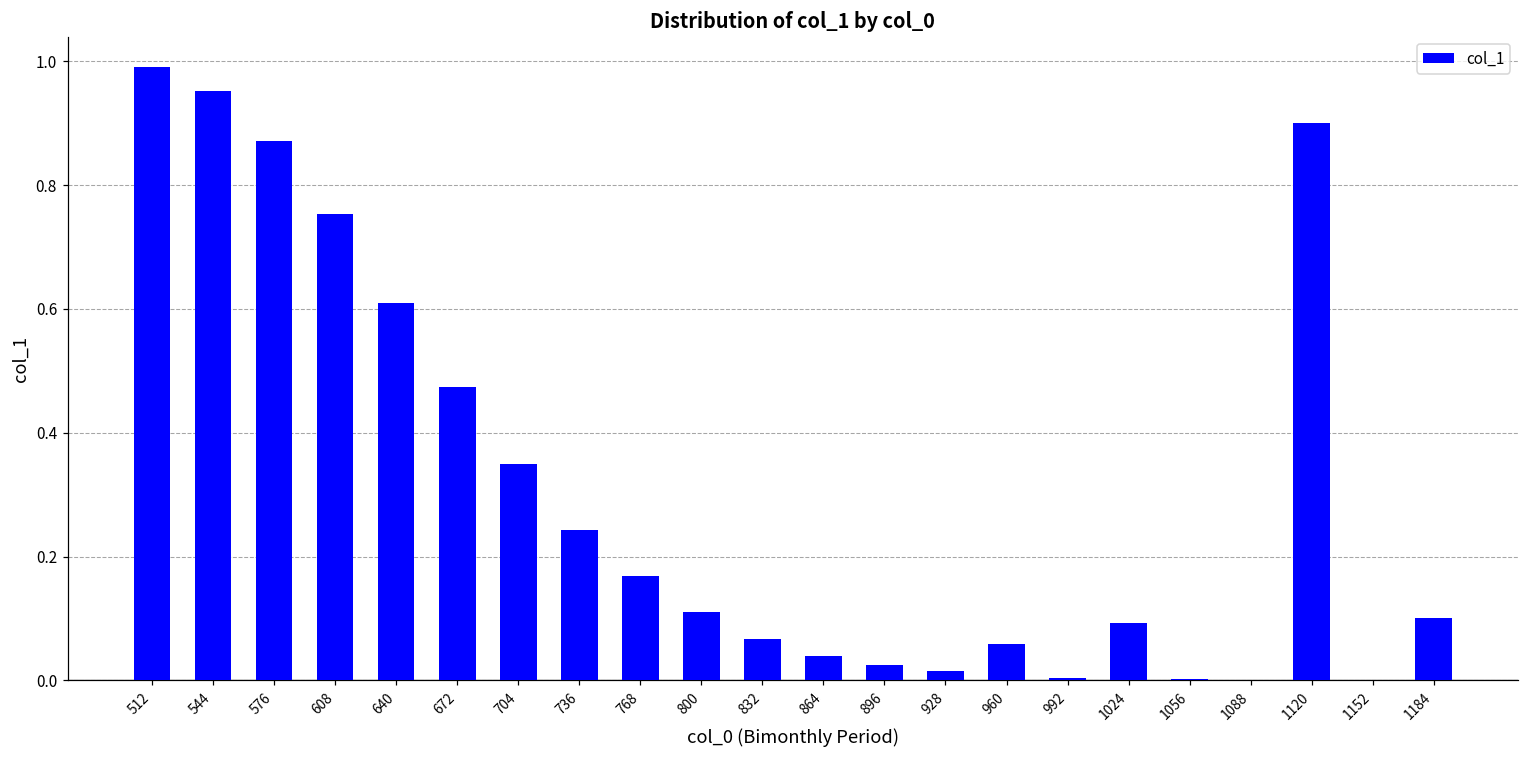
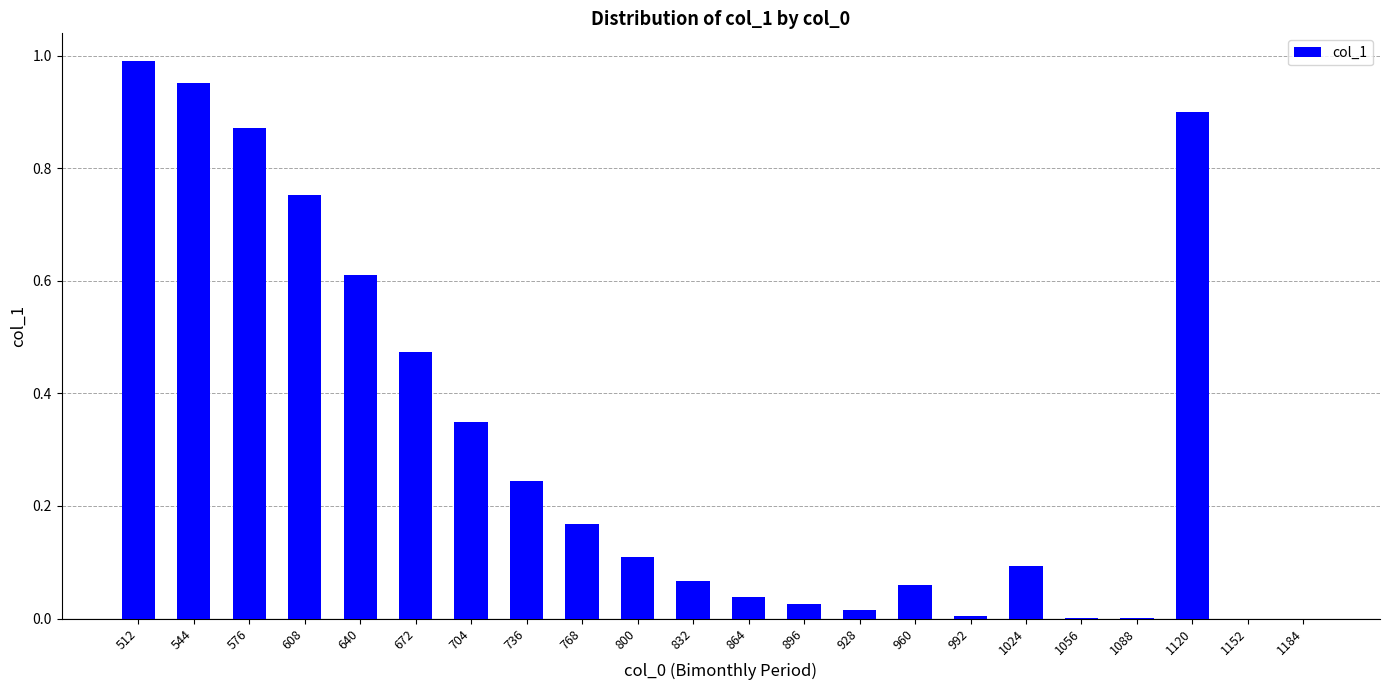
  {
    "512": 0.99,
    "544": 0.95,
    "576": 0.87,
    "608": 0.75,
    "640": 0.61,
    "672": 0.47,
    "704": 0.35,
    "736": 0.24,
    "768": 0.17,
    "800": 0.11,
    "832": 0.07,
    "864": 0.04,
    "896": 0.03,
    "928": 0.01,
    "960": 0.06,
    "1024": 0.09,
    "1120": 0.9,
    "1152": 0.0,
-   "1184": 0.1
+   "1184": 0.0
  }
